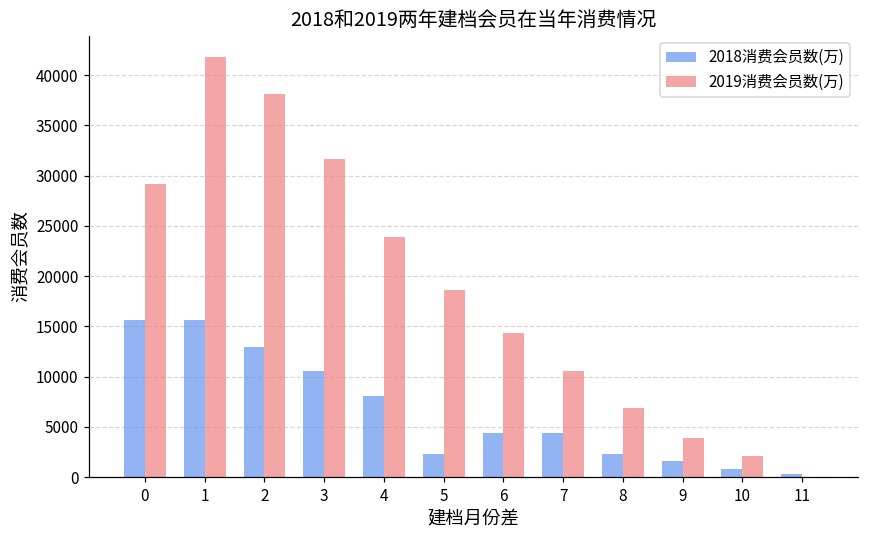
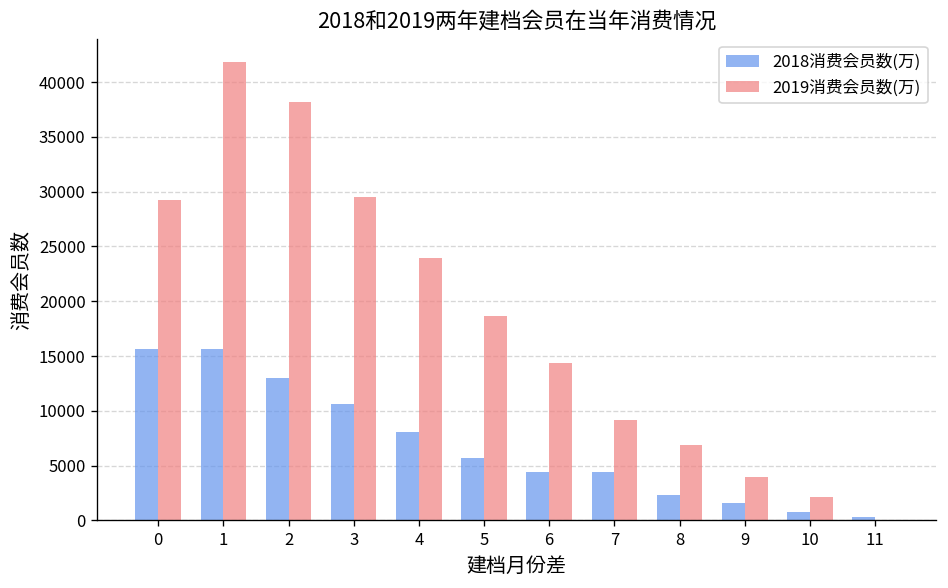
  {
    "2018消费会员数(万)": {
      "0": 16000,
      "1": 16000,
      "2": 13000,
      "3": 11000,
      "4": 8000,
-     "5": 2000,
+     "5": 6000,
      "6": 4000,
      "7": 4000,
      "8": 2000,
      "9": 2000,
      "10": 1000,
      "11": 0
    },
    "2019消费会员数(万)": {
      "0": 29000,
      "1": 42000,
      "2": 38000,
-     "3": 32000,
+     "3": 30000,
      "4": 24000,
      "5": 19000,
      "6": 14000,
-     "7": 11000,
+     "7": 9000,
      "8": 7000,
      "9": 4000,
      "10": 2000,
      "11": 0
    }
  }
